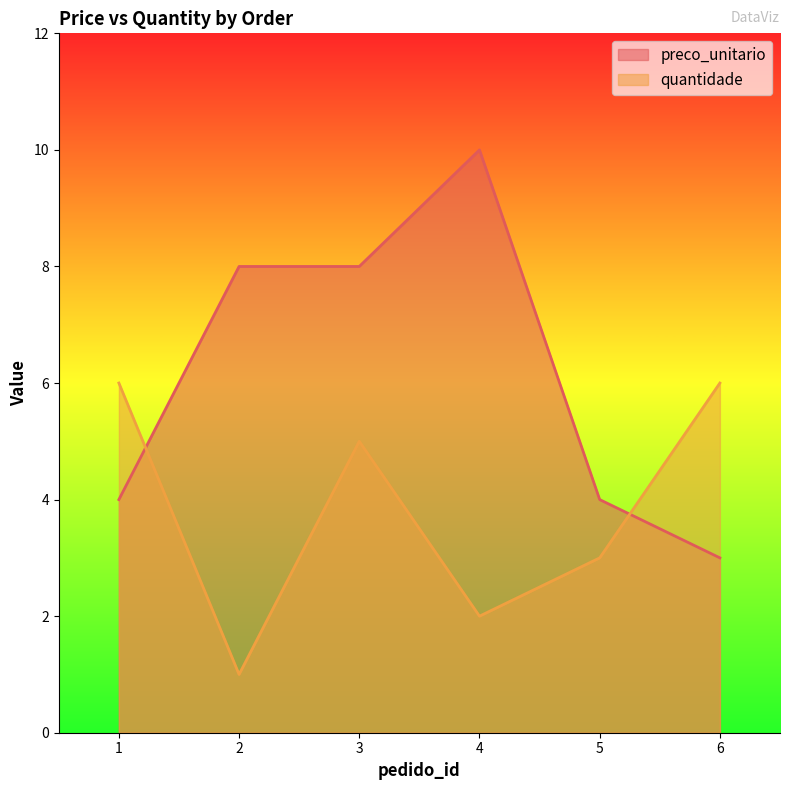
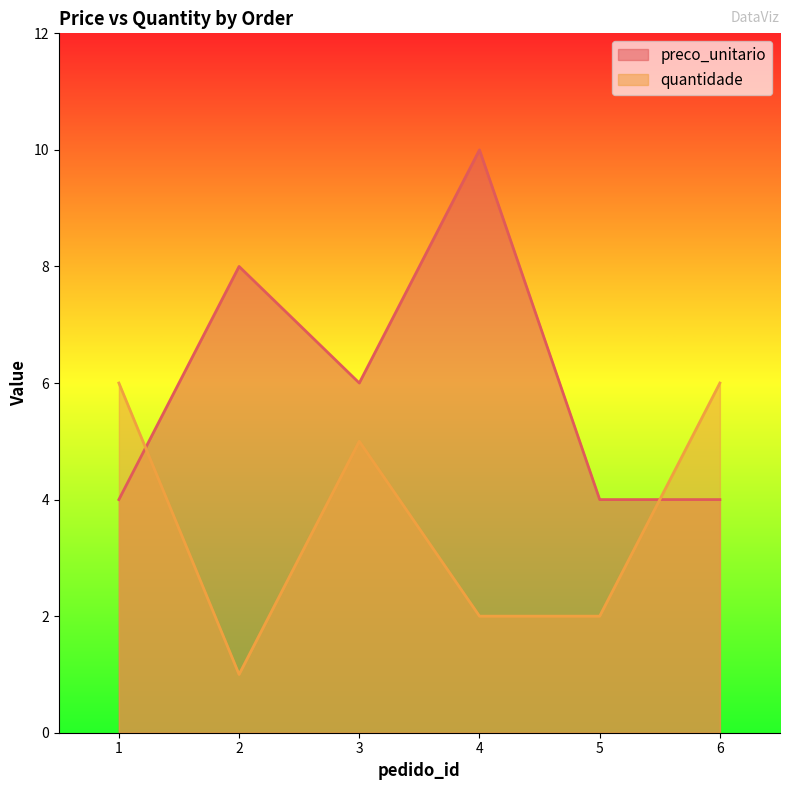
  {
    "preco_unitario": {
      "1": 4,
      "2": 8,
-     "3": 8,
+     "3": 6,
      "4": 10,
      "5": 4,
-     "6": 3
+     "6": 4
    },
    "quantidade": {
      "1": 6,
      "2": 1,
      "3": 5,
      "4": 2,
-     "5": 3,
+     "5": 2,
      "6": 6
    }
  }
